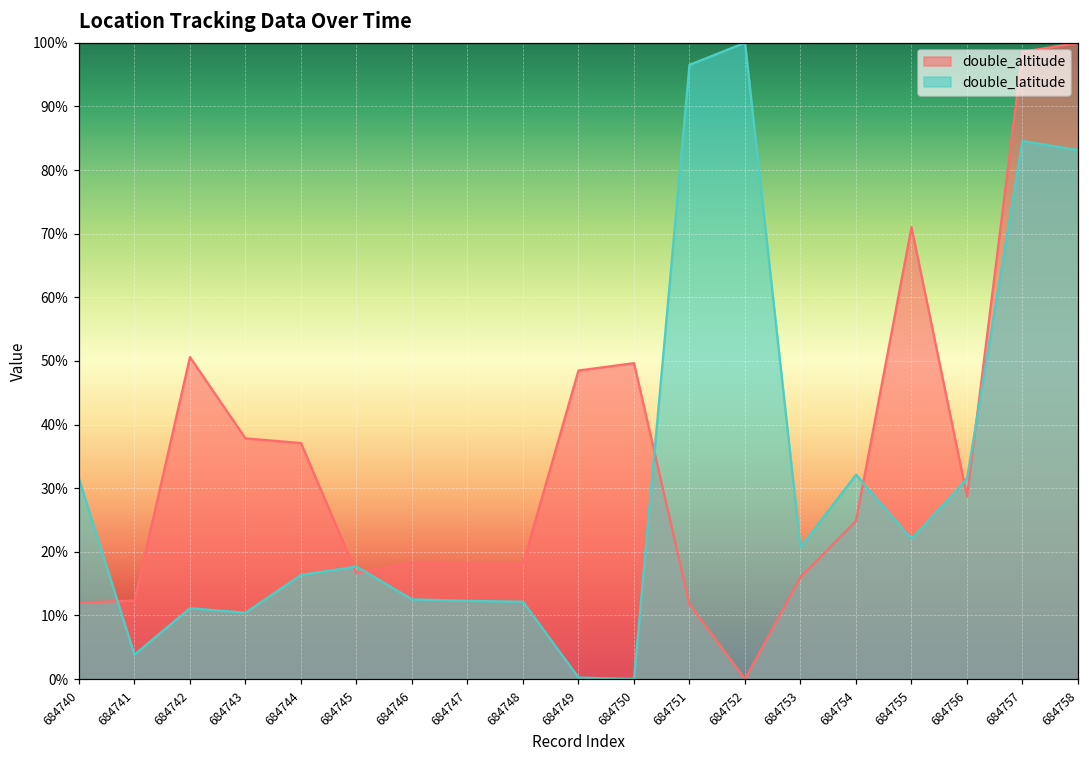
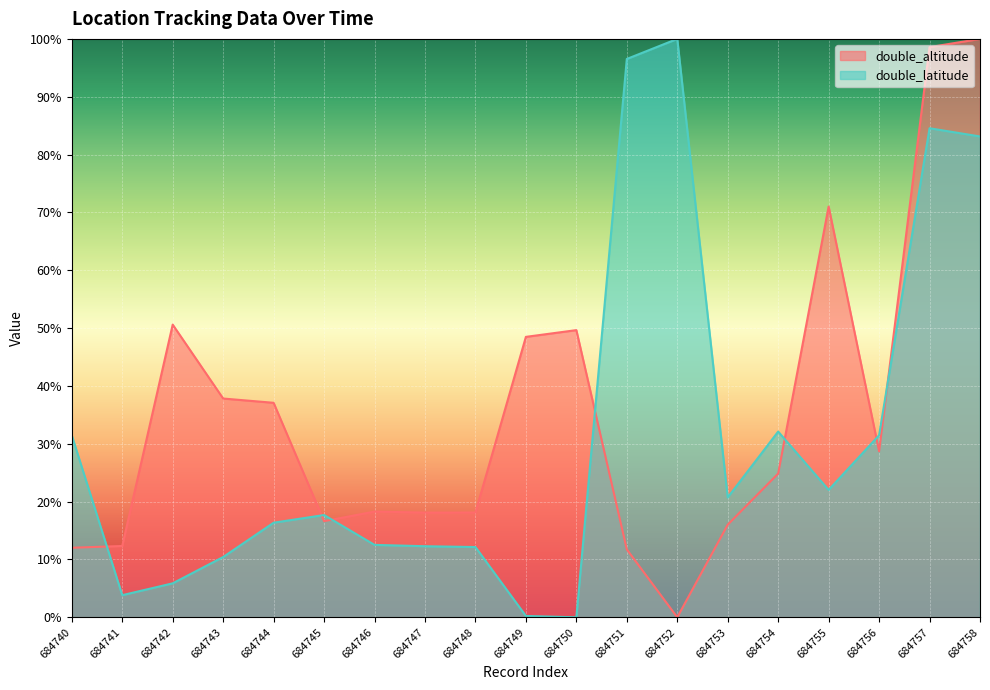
  {
    "double_altitude": {
      "684740": "12%",
      "684741": "12%",
      "684742": "51%",
      "684743": "38%",
      "684744": "37%",
      "684745": "17%",
      "684746": "18%",
      "684747": "18%",
      "684748": "18%",
      "684749": "48%",
      "684750": "50%",
      "684751": "12%",
      "684752": "0%",
      "684753": "16%",
      "684754": "25%",
      "684755": "71%",
      "684756": "29%",
      "684758": "100%"
    },
    "double_latitude": {
      "684740": "31%",
      "684741": "4%",
-     "684742": "11%",
+     "684742": "6%",
      "684743": "10%",
      "684744": "16%",
      "684745": "18%",
      "684746": "13%",
      "684747": "12%",
      "684748": "12%",
      "684749": "0%",
      "684750": "0%",
      "684751": "97%",
      "684752": "100%",
      "684753": "21%",
      "684754": "32%",
      "684755": "22%",
      "684756": "31%",
      "684757": "85%",
      "684758": "83%"
    }
  }
